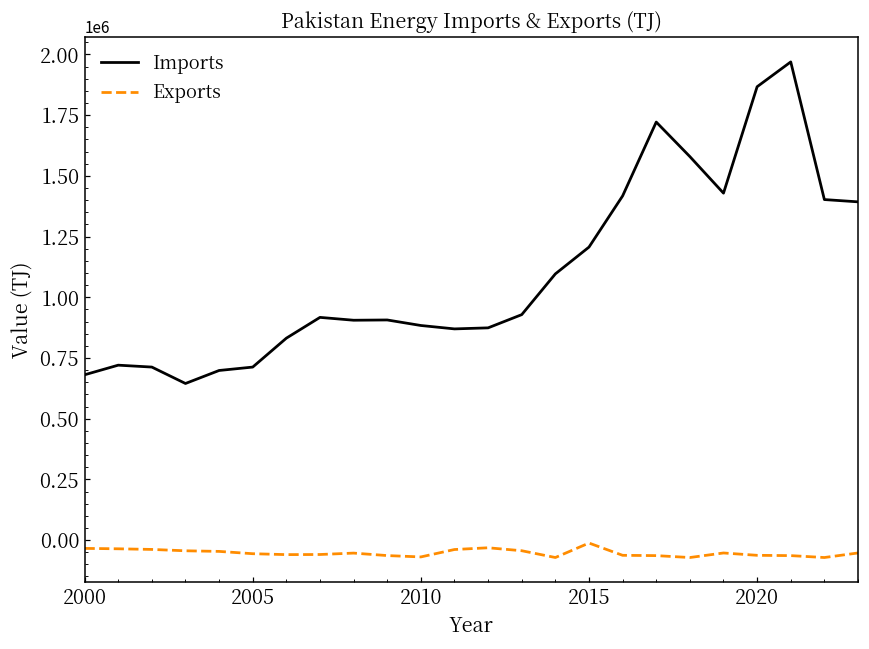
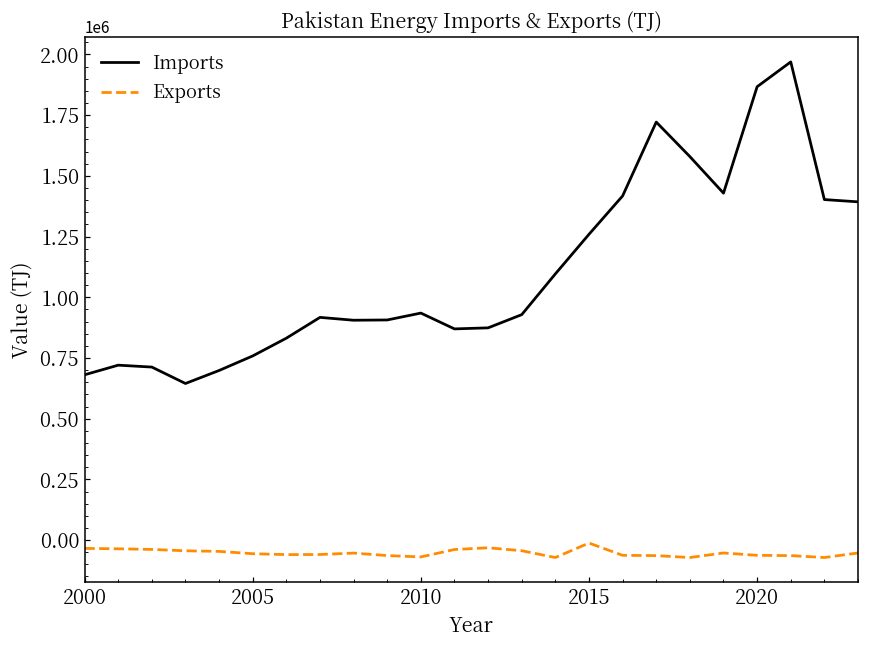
  {
    "Imports": {
      "2000": 680000,
-     "2005": 710000,
-     "2010": 880000,
-     "2015": 1210000,
+     "2005": 760000,
+     "2010": 930000,
+     "2015": 1260000,
      "2020": 1870000
    },
    "Exports": {
      "2000": -30000,
      "2005": -60000,
      "2010": -70000,
      "2015": -10000,
      "2020": -60000
    }
  }
